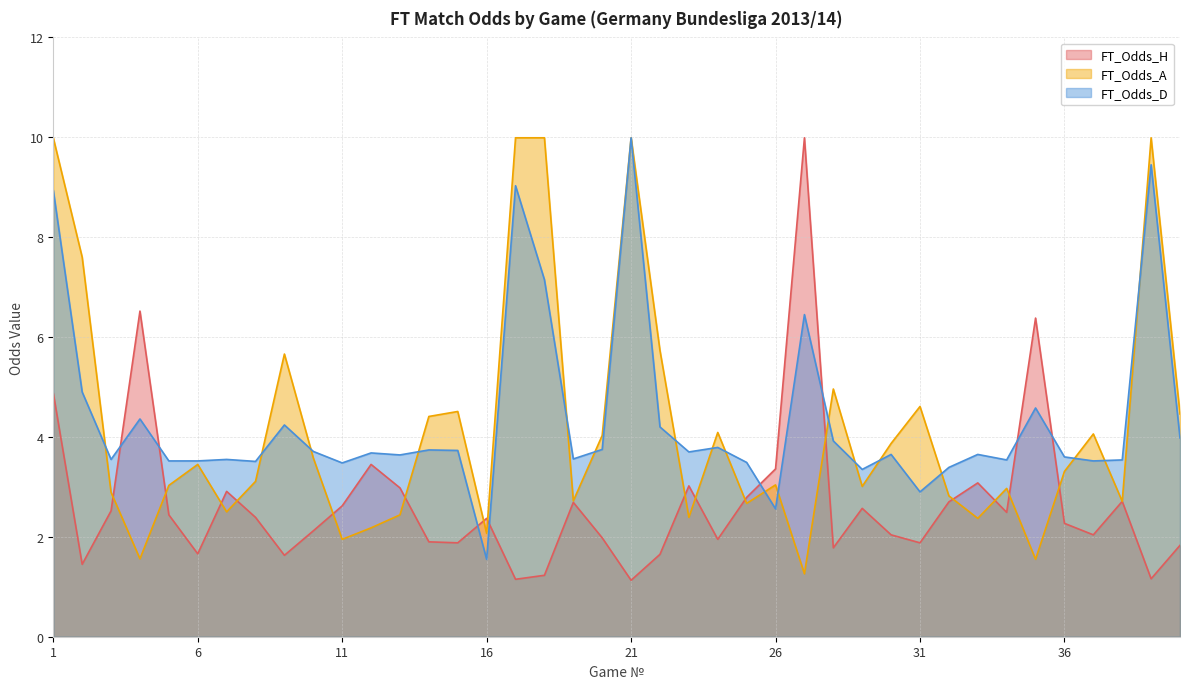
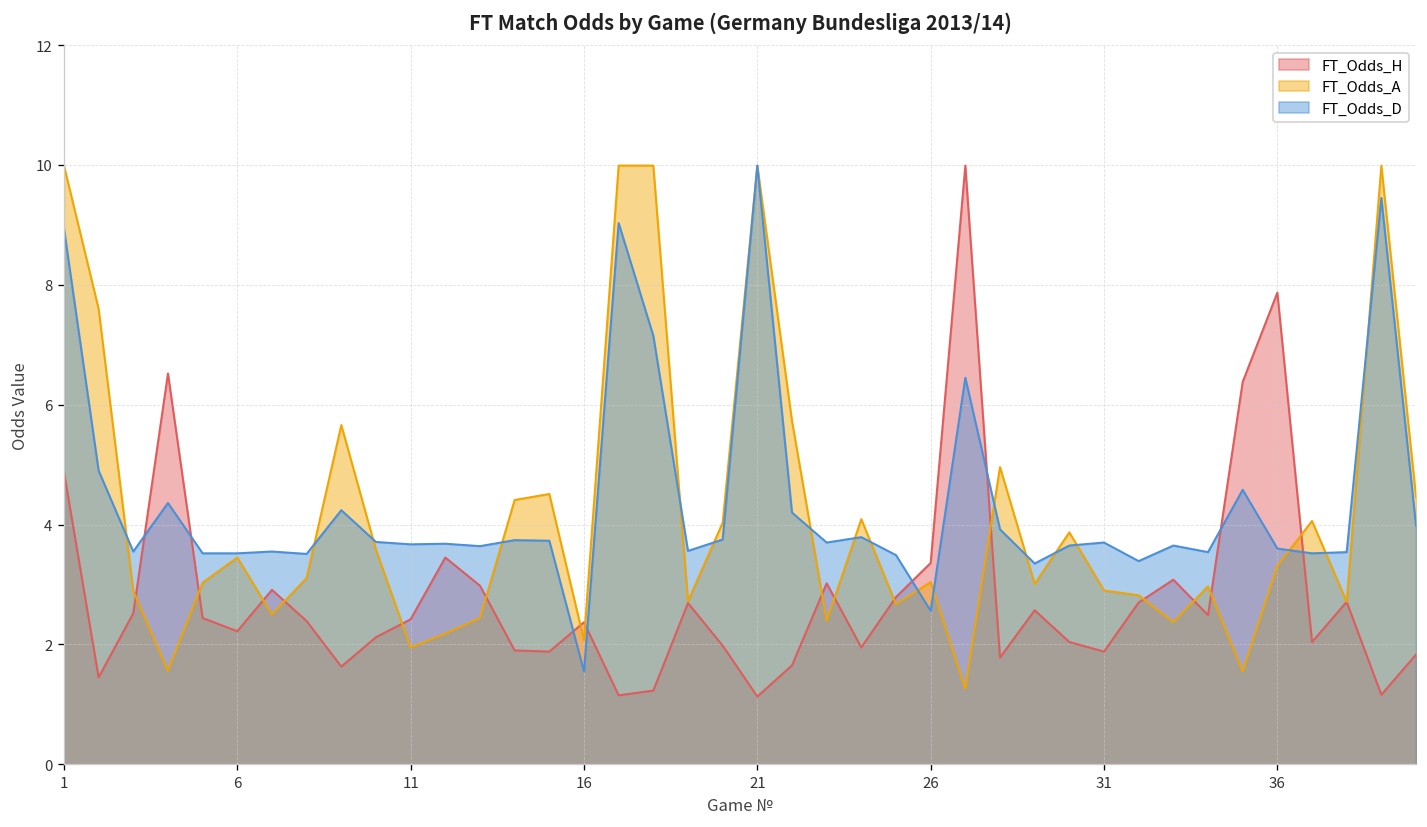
  {
    "FT_Odds_H": {
      "1": 4.9,
-     "6": 1.7,
-     "11": 2.6,
+     "6": 2.2,
+     "11": 2.4,
      "16": 2.4,
      "21": 1.1,
      "26": 3.4,
      "31": 1.9,
-     "36": 2.3
+     "36": 7.9
    },
    "FT_Odds_A": {
      "1": 10.0,
      "6": 3.5,
      "11": 2.0,
      "16": 2.1,
      "26": 3.0,
-     "31": 4.6,
+     "31": 2.9,
      "36": 3.3
    },
    "FT_Odds_D": {
      "1": 8.9,
      "6": 3.5,
-     "11": 3.5,
+     "11": 3.7,
      "16": 1.6,
      "26": 2.6,
-     "31": 2.9,
+     "31": 3.7,
      "36": 3.6
    }
  }
